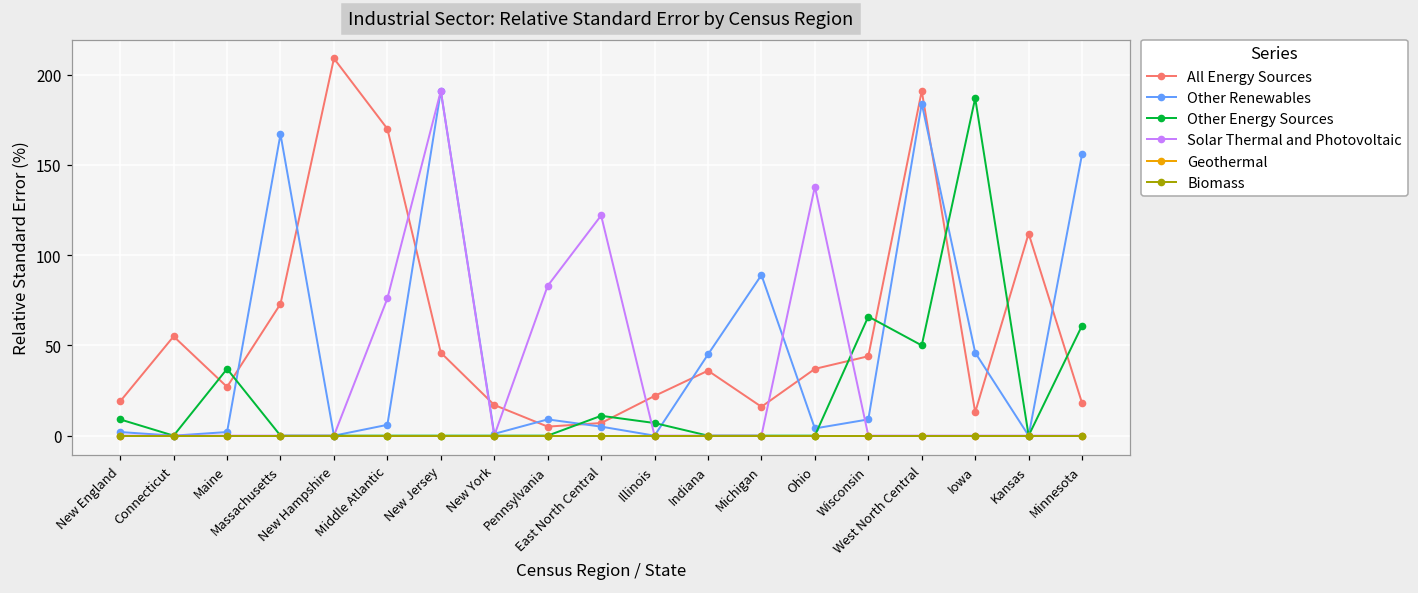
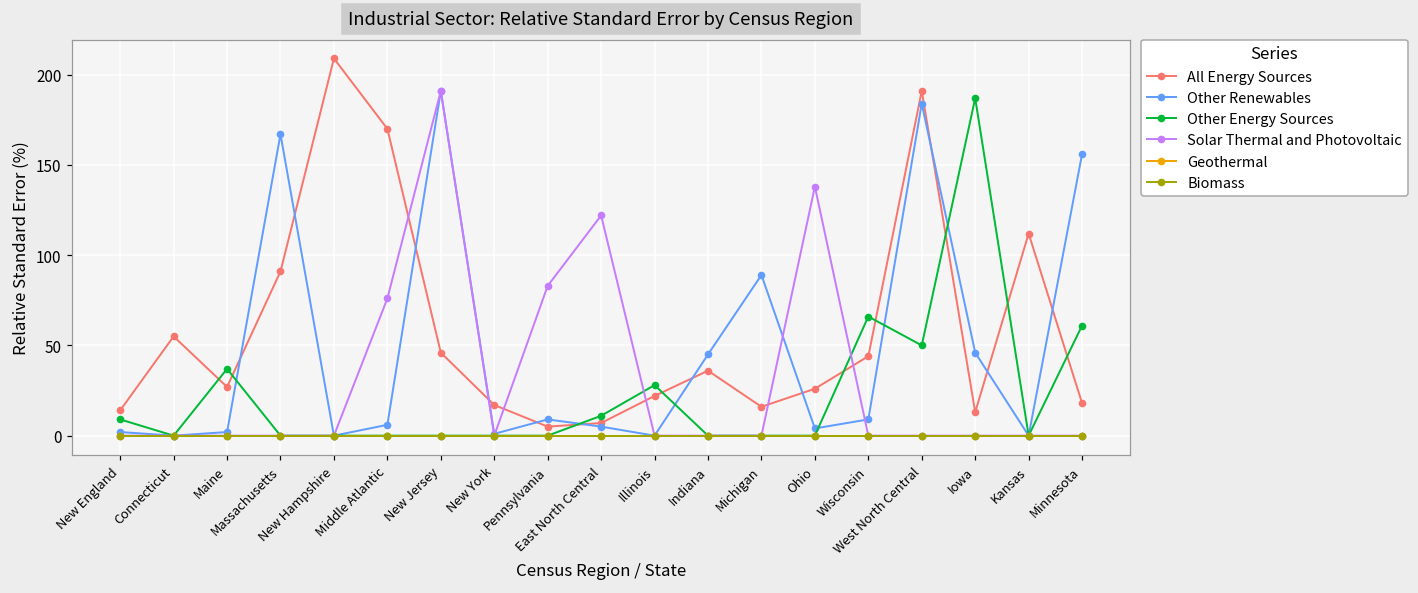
  {
    "All Energy Sources": {
-     "New England": 19,
+     "New England": 14,
      "Connecticut": 55,
      "Maine": 27,
-     "Massachusetts": 73,
+     "Massachusetts": 91,
      "New Hampshire": 209,
      "Middle Atlantic": 170,
      "New Jersey": 46,
      "New York": 17,
      "Pennsylvania": 5,
      "East North Central": 7,
      "Illinois": 22,
      "Indiana": 36,
      "Michigan": 16,
-     "Ohio": 37,
+     "Ohio": 26,
      "Wisconsin": 44,
      "West North Central": 191,
      "Iowa": 13,
      "Kansas": 112,
      "Minnesota": 18
    },
    "Other Renewables": {
      "New England": 2,
      "Maine": 2,
      "Massachusetts": 167,
      "Middle Atlantic": 6,
      "Pennsylvania": 9,
      "East North Central": 5,
      "Indiana": 45,
      "Michigan": 89,
      "Ohio": 4,
      "Wisconsin": 9,
      "West North Central": 184,
      "Iowa": 46,
      "Minnesota": 156
    },
    "Other Energy Sources": {
      "New England": 9,
      "Maine": 37,
      "East North Central": 11,
-     "Illinois": 7,
+     "Illinois": 28,
      "Wisconsin": 66,
      "West North Central": 50,
      "Iowa": 187,
      "Minnesota": 61
    },
    "Solar Thermal and Photovoltaic": {
      "Middle Atlantic": 76,
      "Pennsylvania": 83,
      "East North Central": 122,
      "Ohio": 138
    },
    "Biomass": {
      "East North Central": 0
    }
  }
